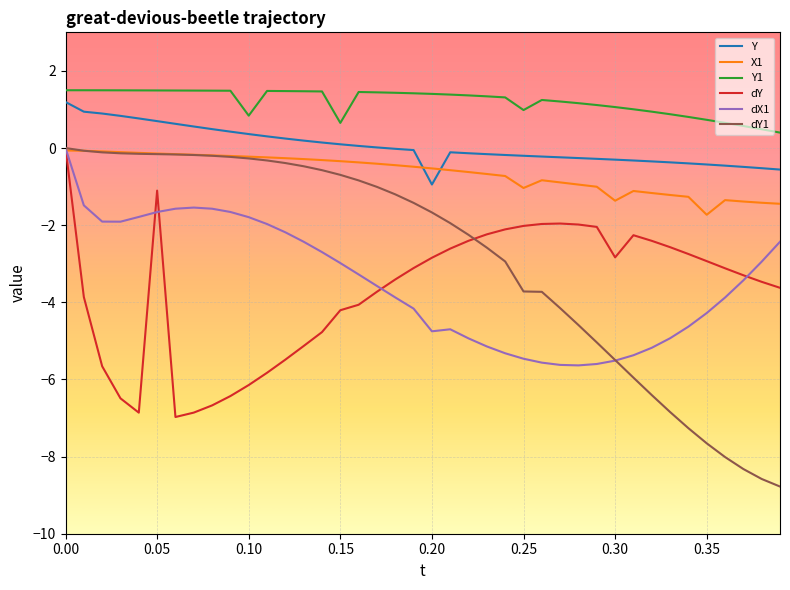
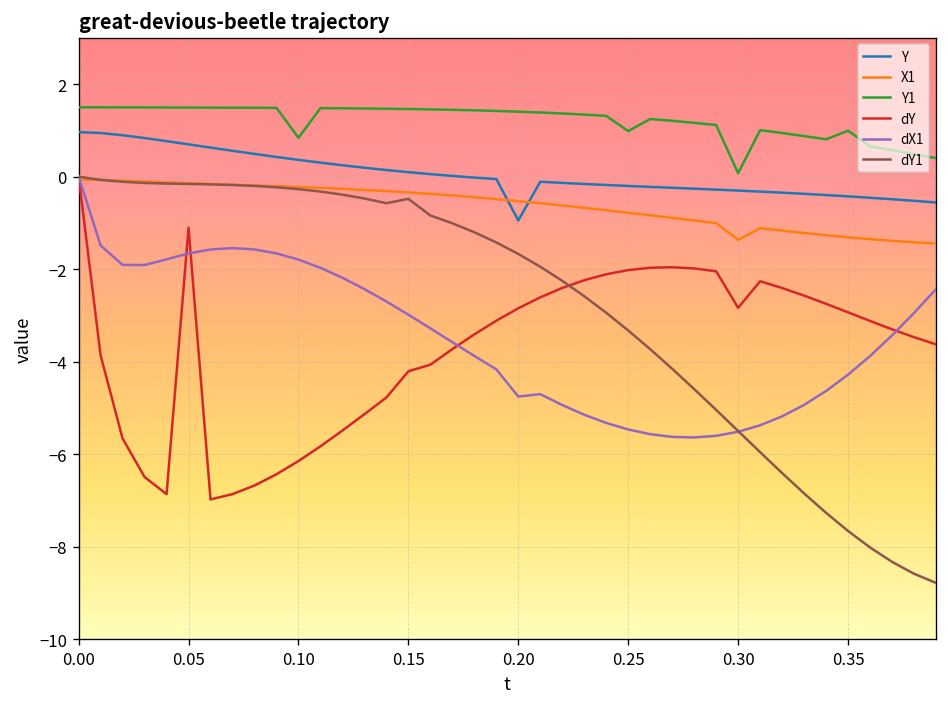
  {
    "Y": {
-     "0.00": 1.2,
+     "0.00": 1.0,
      "0.05": 0.7,
      "0.10": 0.4,
      "0.15": 0.1,
      "0.20": -0.9,
      "0.25": -0.2,
      "0.30": -0.3,
      "0.35": -0.4
    },
    "X1": {
      "0.15": -0.3,
      "0.20": -0.5,
-     "0.25": -1.0,
+     "0.25": -0.8,
      "0.30": -1.4,
-     "0.35": -1.7
+     "0.35": -1.3
    },
    "Y1": {
      "0.00": 1.5,
      "0.05": 1.5,
      "0.10": 0.8,
-     "0.15": 0.7,
+     "0.15": 1.5,
      "0.20": 1.4,
      "0.25": 1.0,
-     "0.30": 1.1,
-     "0.35": 0.7
+     "0.30": 0.1,
+     "0.35": 1.0
    },
    "dY": {
      "0.05": -1.1,
      "0.10": -6.1,
      "0.15": -4.2,
      "0.20": -2.8,
      "0.25": -2.0,
      "0.30": -2.8,
      "0.35": -2.9
    },
    "dX1": {
      "0.05": -1.7,
      "0.10": -1.8,
      "0.15": -3.0,
      "0.20": -4.8,
      "0.25": -5.5,
      "0.35": -4.3
    },
    "dY1": {
-     "0.15": -0.7,
+     "0.15": -0.5,
      "0.20": -1.7,
-     "0.25": -3.7,
+     "0.25": -3.3,
      "0.35": -7.7
    }
  }
